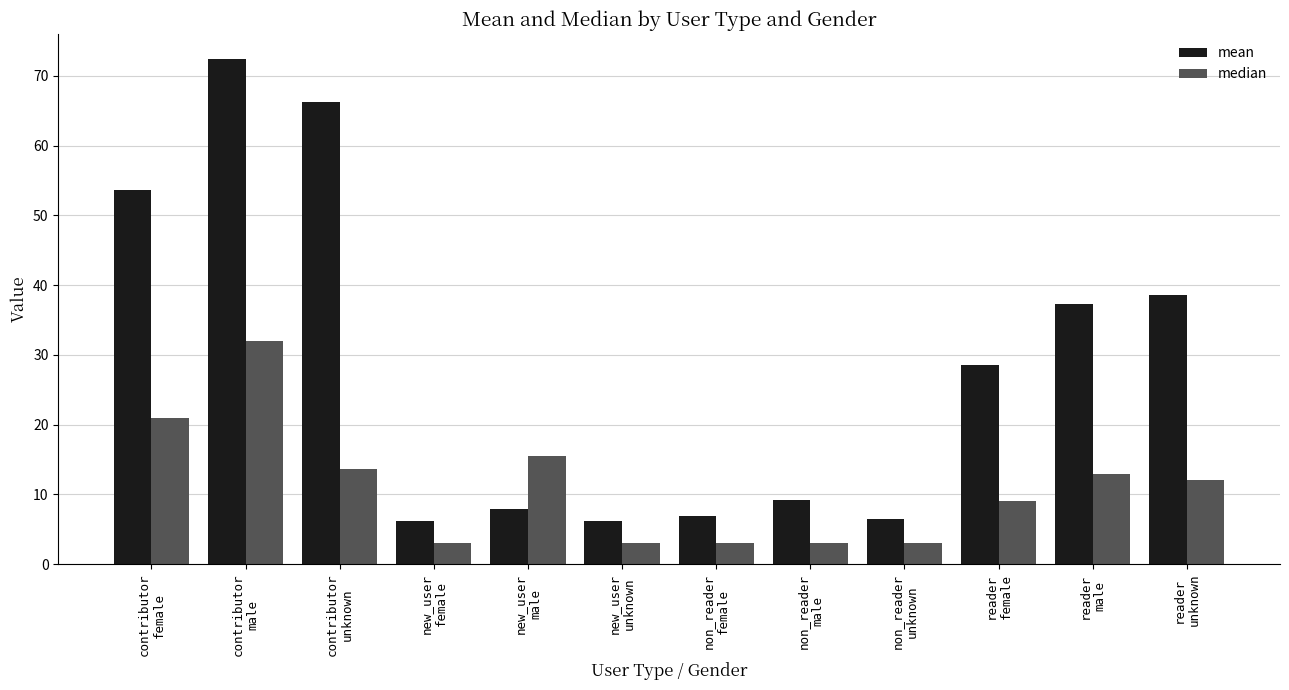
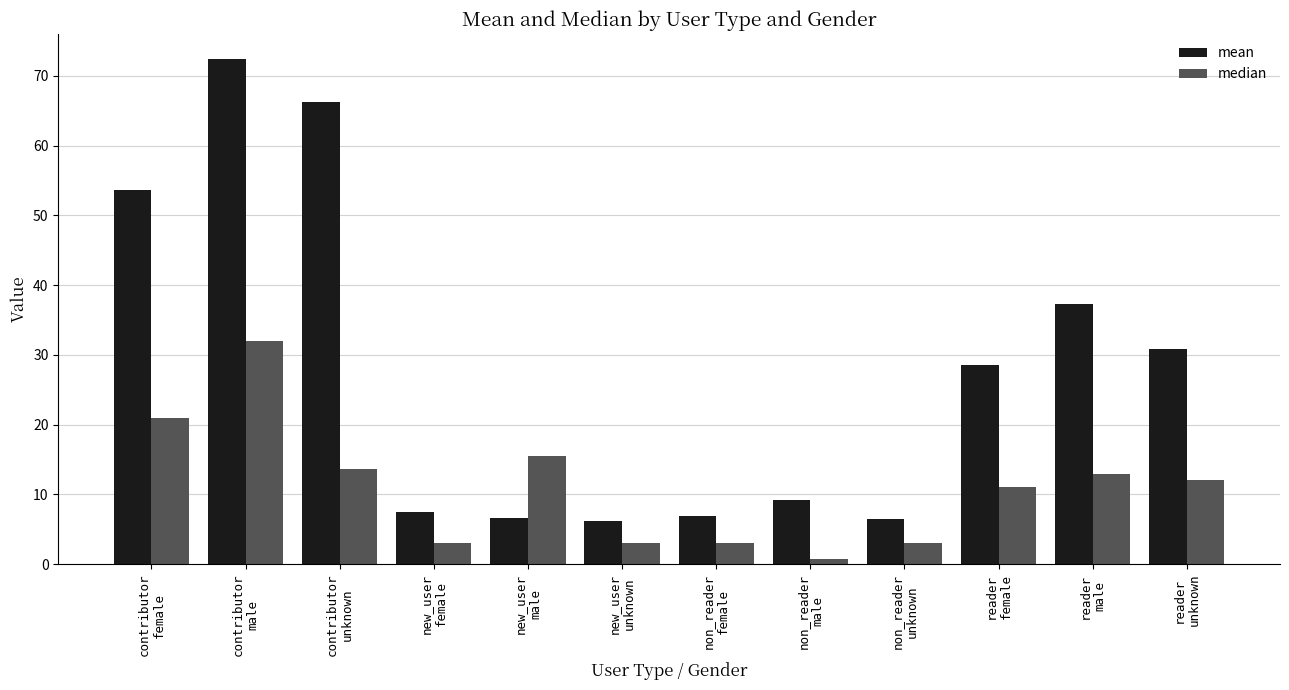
  {
    "mean": {
      "contributor female": 54,
      "contributor male": 72,
      "contributor unknown": 66,
-     "new_user female": 6,
-     "new_user male": 8,
+     "new_user female": 7,
+     "new_user male": 7,
      "new_user unknown": 6,
      "non_reader female": 7,
      "non_reader male": 9,
      "non_reader unknown": 7,
      "reader female": 29,
      "reader male": 37,
-     "reader unknown": 39
+     "reader unknown": 31
    },
    "median": {
      "contributor female": 21,
      "contributor male": 32,
      "contributor unknown": 14,
      "new_user female": 3,
      "new_user male": 16,
      "new_user unknown": 3,
      "non_reader female": 3,
-     "non_reader male": 3,
+     "non_reader male": 1,
      "non_reader unknown": 3,
-     "reader female": 9,
+     "reader female": 11,
      "reader male": 13,
      "reader unknown": 12
    }
  }
